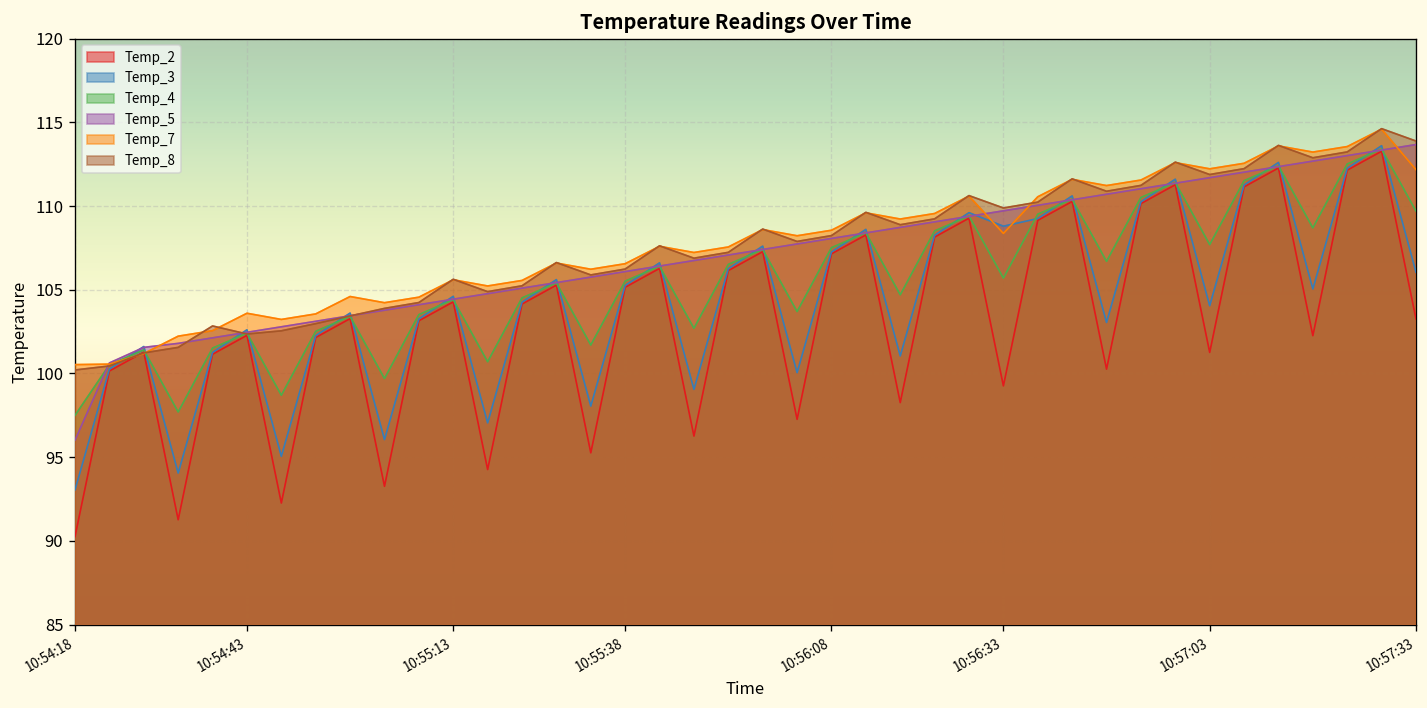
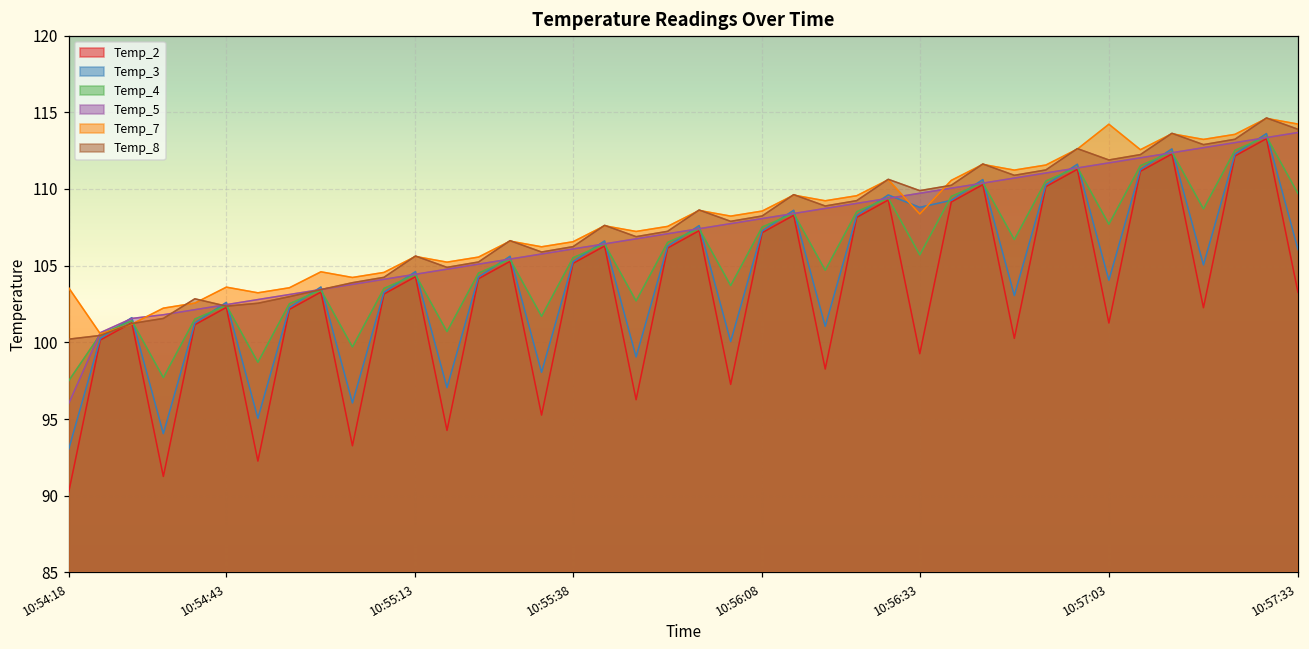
  {
    "Temp_2": {
      "10:54:18": 90.3,
      "10:56:33": 99.3,
      "10:57:03": 101.3,
      "10:57:33": 103.3
    },
    "Temp_3": {
      "10:54:18": 93.1,
      "10:56:33": 108.8,
      "10:57:03": 104.1,
      "10:57:33": 106.1
    },
    "Temp_4": {
      "10:54:18": 97.5,
      "10:55:38": 105.5,
      "10:56:08": 107.5,
      "10:56:33": 105.7,
      "10:57:03": 107.7,
      "10:57:33": 109.7
    },
    "Temp_5": {
      "10:54:18": 96.0,
      "10:57:03": 111.7,
      "10:57:33": 113.7
    },
    "Temp_7": {
-     "10:54:18": 100.5,
+     "10:54:18": 103.6,
      "10:54:43": 103.6,
      "10:55:38": 106.6,
      "10:56:08": 108.6,
      "10:56:33": 108.4,
-     "10:57:03": 112.2,
-     "10:57:33": 112.2
+     "10:57:03": 114.2,
+     "10:57:33": 114.2
    },
    "Temp_8": {
      "10:54:18": 100.2,
      "10:57:03": 111.9,
      "10:57:33": 113.9
    }
  }
